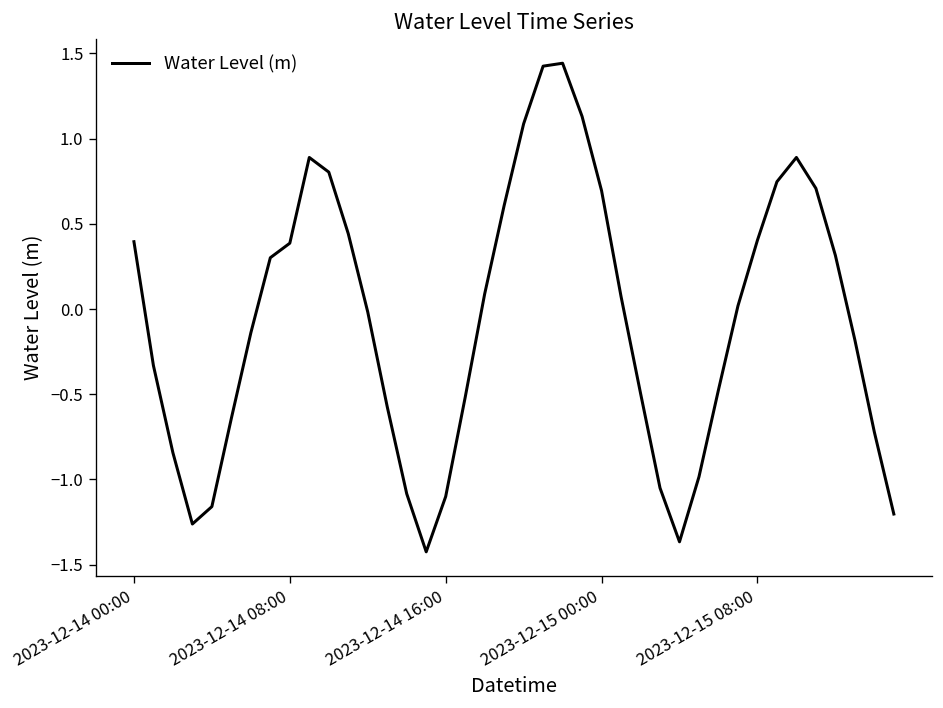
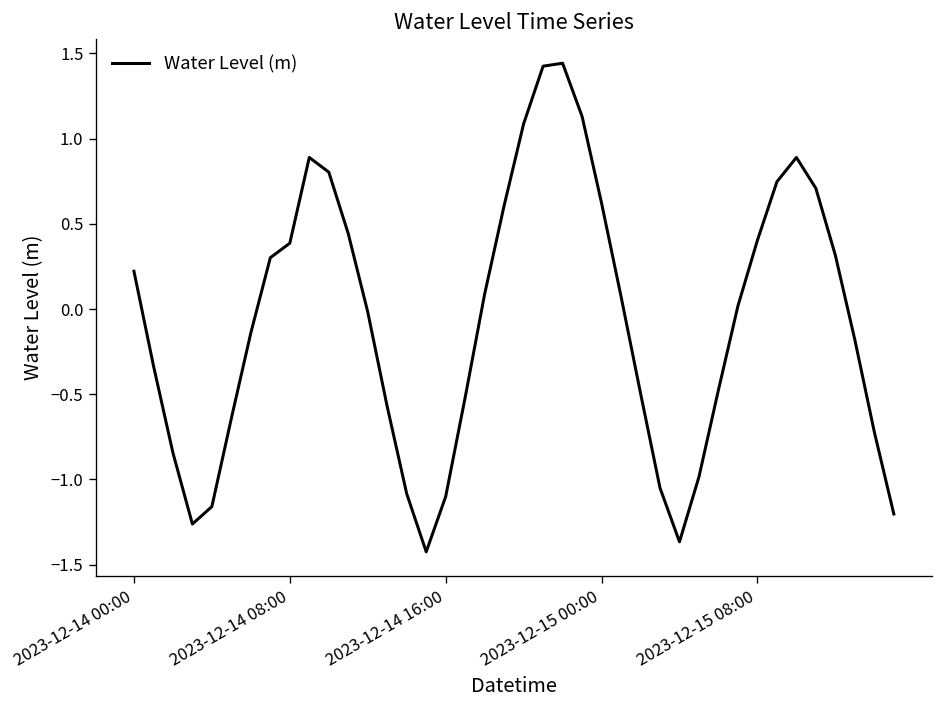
  {
-   "2023-12-14 00:00": 0.40,
+   "2023-12-14 00:00": 0.22,
    "2023-12-14 08:00": 0.39,
    "2023-12-14 16:00": -1.10,
-   "2023-12-15 00:00": 0.69,
+   "2023-12-15 00:00": 0.62,
    "2023-12-15 08:00": 0.40
  }
